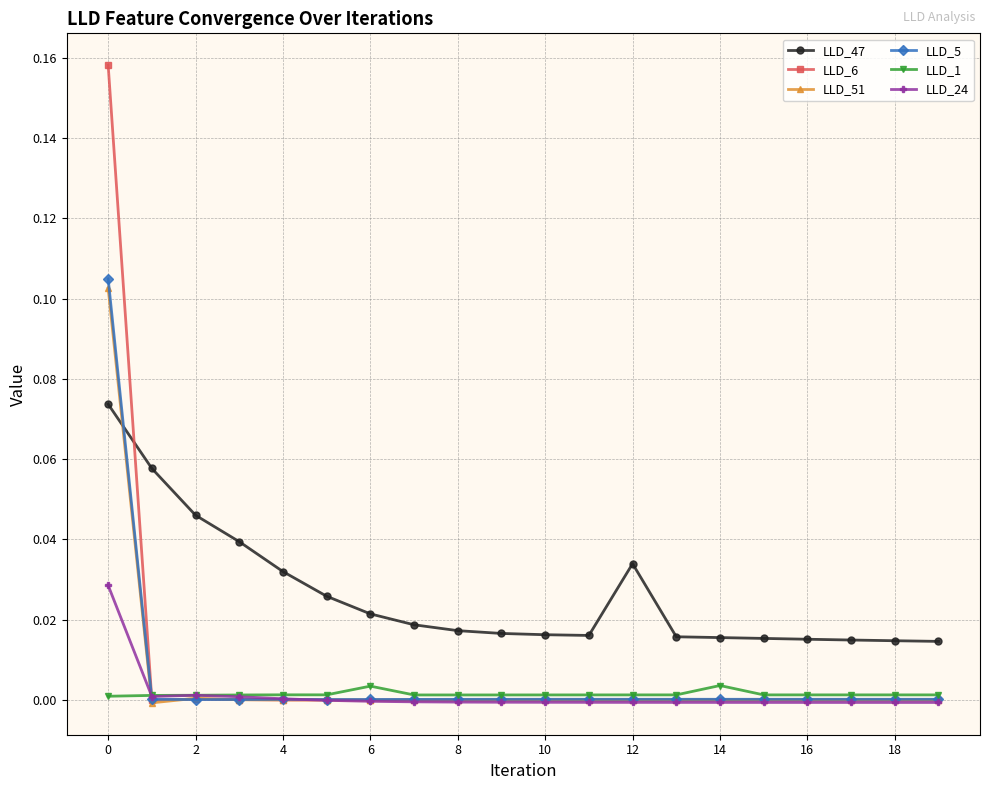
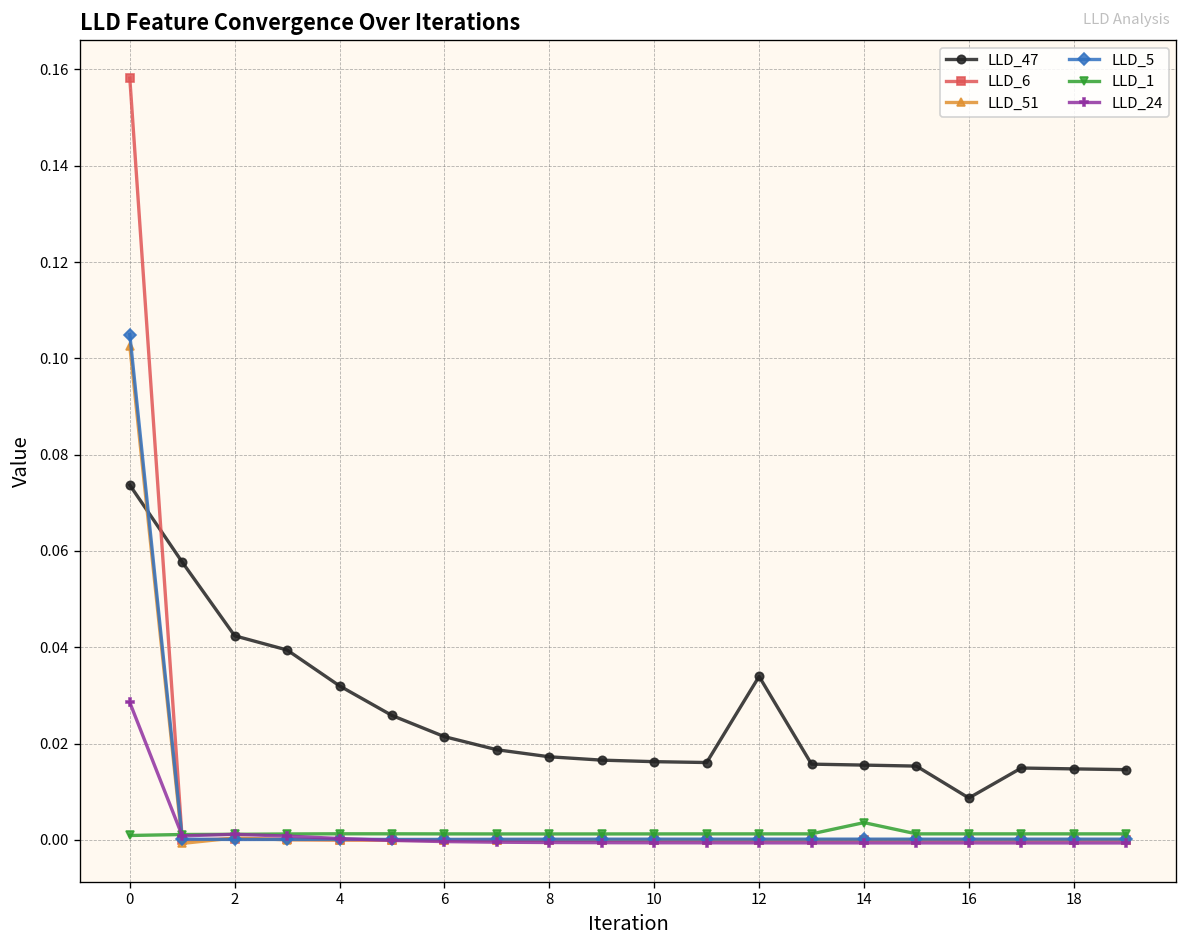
  {
    "LLD_47": {
      "0": 0.074,
-     "2": 0.046,
+     "2": 0.042,
      "4": 0.032,
      "6": 0.021,
      "8": 0.017,
      "10": 0.016,
      "12": 0.034,
      "14": 0.016,
-     "16": 0.015,
+     "16": 0.009,
      "18": 0.015
    },
    "LLD_6": {
      "0": 0.158
    },
    "LLD_51": {
      "0": 0.103
    },
    "LLD_5": {
      "0": 0.105
    },
    "LLD_1": {
      "0": 0.001,
      "4": 0.001,
-     "6": 0.003,
+     "6": 0.001,
      "8": 0.001,
      "10": 0.001,
      "12": 0.001,
      "14": 0.004,
      "16": 0.001,
      "18": 0.001
    },
    "LLD_24": {
      "0": 0.029
    }
  }
